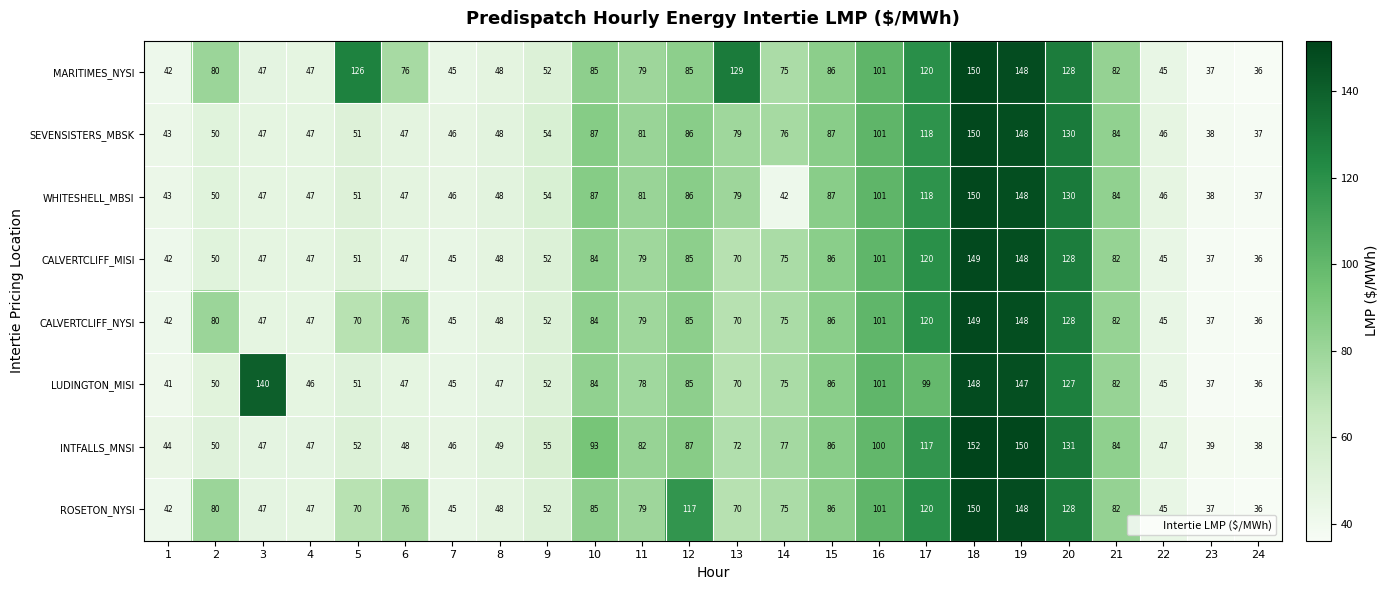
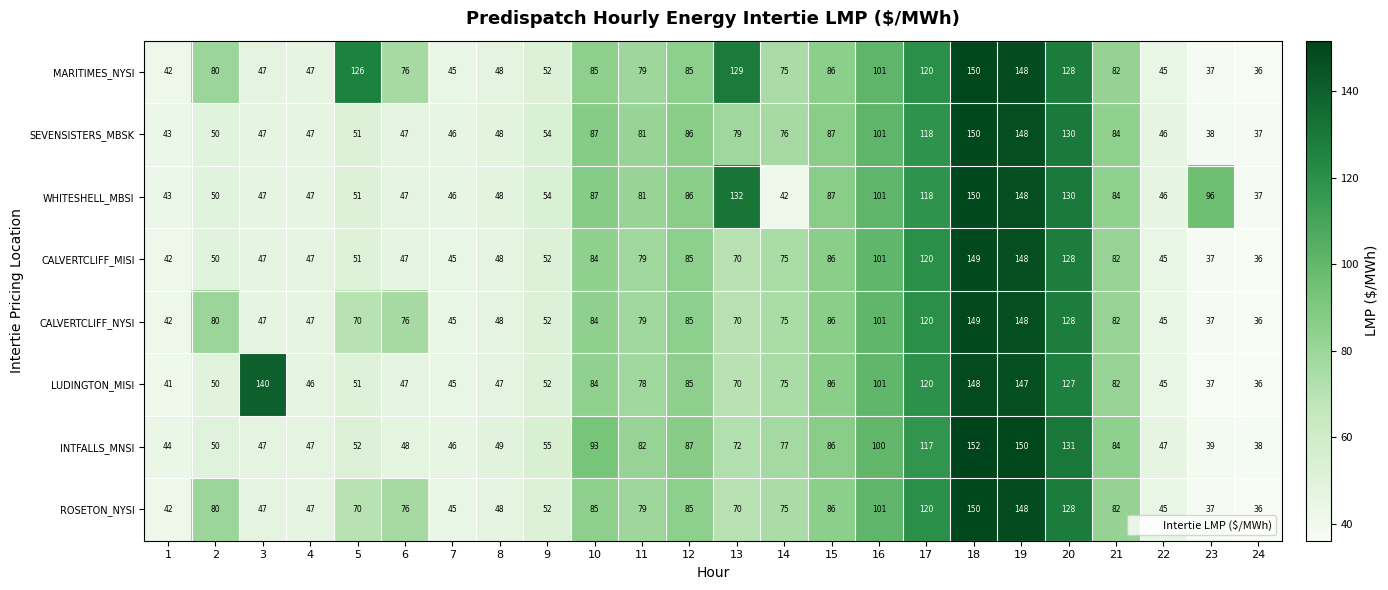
  {
    "MARITIMES_NYSI": {
      "1": 42,
      "2": 80,
      "3": 47,
      "4": 47,
      "5": 126,
      "6": 76,
      "7": 45,
      "8": 48,
      "9": 52,
      "10": 85,
      "11": 79,
      "12": 85,
      "13": 129,
      "14": 75,
      "15": 86,
      "16": 101,
      "17": 120,
      "18": 150,
      "19": 148,
      "20": 128,
      "21": 82,
      "22": 45,
      "23": 37,
      "24": 36
    },
    "SEVENSISTERS_MBSK": {
      "1": 43,
      "2": 50,
      "3": 47,
      "4": 47,
      "5": 51,
      "6": 47,
      "7": 46,
      "8": 48,
      "9": 54,
      "10": 87,
      "11": 81,
      "12": 86,
      "13": 79,
      "14": 76,
      "15": 87,
      "16": 101,
      "17": 118,
      "18": 150,
      "19": 148,
      "20": 130,
      "21": 84,
      "22": 46,
      "23": 38,
      "24": 37
    },
    "WHITESHELL_MBSI": {
      "1": 43,
      "2": 50,
      "3": 47,
      "4": 47,
      "5": 51,
      "6": 47,
      "7": 46,
      "8": 48,
      "9": 54,
      "10": 87,
      "11": 81,
      "12": 86,
-     "13": 79,
+     "13": 132,
      "14": 42,
      "15": 87,
      "16": 101,
      "17": 118,
      "18": 150,
      "19": 148,
      "20": 130,
      "21": 84,
      "22": 46,
-     "23": 38,
+     "23": 96,
      "24": 37
    },
    "CALVERTCLIFF_MISI": {
      "1": 42,
      "2": 50,
      "3": 47,
      "4": 47,
      "5": 51,
      "6": 47,
      "7": 45,
      "8": 48,
      "9": 52,
      "10": 84,
      "11": 79,
      "12": 85,
      "13": 70,
      "14": 75,
      "15": 86,
      "16": 101,
      "17": 120,
      "18": 149,
      "19": 148,
      "20": 128,
      "21": 82,
      "22": 45,
      "23": 37,
      "24": 36
    },
    "CALVERTCLIFF_NYSI": {
      "1": 42,
      "2": 80,
      "3": 47,
      "4": 47,
      "5": 70,
      "6": 76,
      "7": 45,
      "8": 48,
      "9": 52,
      "10": 84,
      "11": 79,
      "12": 85,
      "13": 70,
      "14": 75,
      "15": 86,
      "16": 101,
      "17": 120,
      "18": 149,
      "19": 148,
      "20": 128,
      "21": 82,
      "22": 45,
      "23": 37,
      "24": 36
    },
    "LUDINGTON_MISI": {
      "1": 41,
      "2": 50,
      "3": 140,
      "4": 46,
      "5": 51,
      "6": 47,
      "7": 45,
      "8": 47,
      "9": 52,
      "10": 84,
      "11": 78,
      "12": 85,
      "13": 70,
      "14": 75,
      "15": 86,
      "16": 101,
-     "17": 99,
+     "17": 120,
      "18": 148,
      "19": 147,
      "20": 127,
      "21": 82,
      "22": 45,
      "23": 37,
      "24": 36
    },
    "INTFALLS_MNSI": {
      "1": 44,
      "2": 50,
      "3": 47,
      "4": 47,
      "5": 52,
      "6": 48,
      "7": 46,
      "8": 49,
      "9": 55,
      "10": 93,
      "11": 82,
      "12": 87,
      "13": 72,
      "14": 77,
      "15": 86,
      "16": 100,
      "17": 117,
      "18": 152,
      "19": 150,
      "20": 131,
      "21": 84,
      "22": 47,
      "23": 39,
      "24": 38
    },
    "ROSETON_NYSI": {
      "1": 42,
      "2": 80,
      "3": 47,
      "4": 47,
      "5": 70,
      "6": 76,
      "7": 45,
      "8": 48,
      "9": 52,
      "10": 85,
      "11": 79,
-     "12": 117,
+     "12": 85,
      "13": 70,
      "14": 75,
      "15": 86,
      "16": 101,
      "17": 120,
      "18": 150,
      "19": 148,
      "20": 128,
      "21": 82,
      "22": 45,
      "23": 37,
      "24": 36
    }
  }
